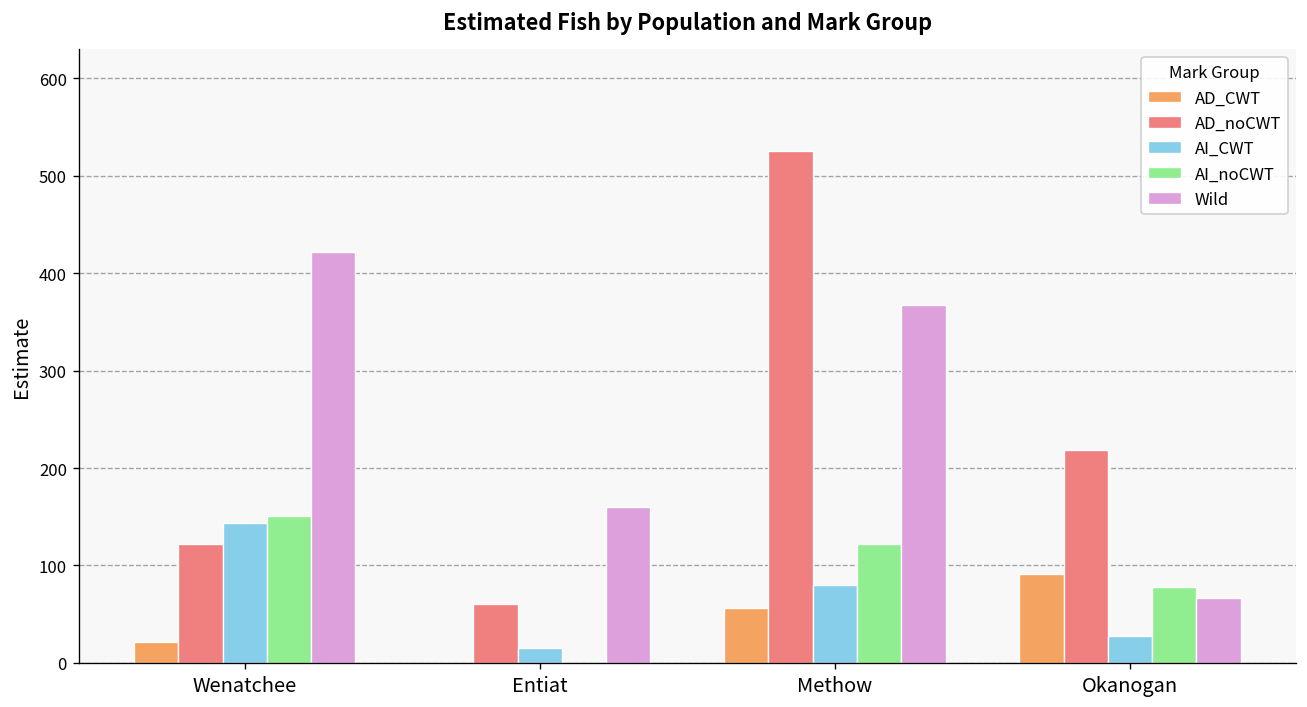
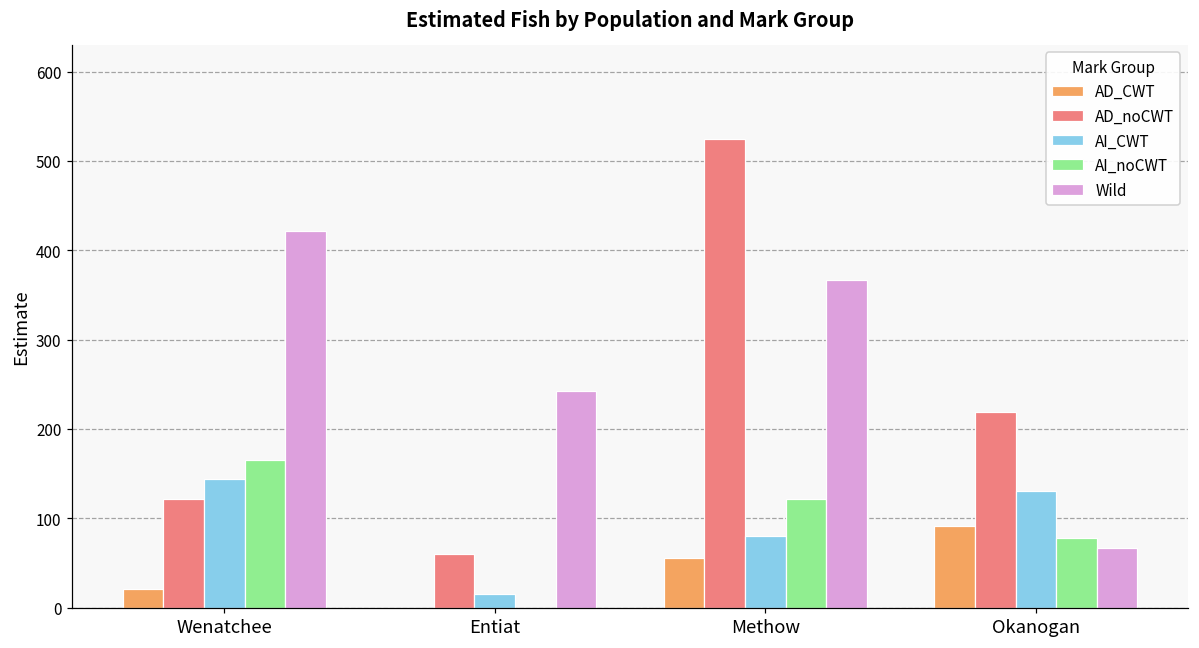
  {
    "AI_CWT": {
      "Wenatchee": 140,
      "Entiat": 20,
      "Methow": 80,
-     "Okanogan": 30
+     "Okanogan": 130
    },
    "AI_noCWT": {
-     "Wenatchee": 150,
+     "Wenatchee": 170,
      "Entiat": 0,
      "Methow": 120,
      "Okanogan": 80
    },
    "Wild": {
      "Wenatchee": 420,
-     "Entiat": 160,
+     "Entiat": 240,
      "Methow": 370,
      "Okanogan": 70
    }
  }
